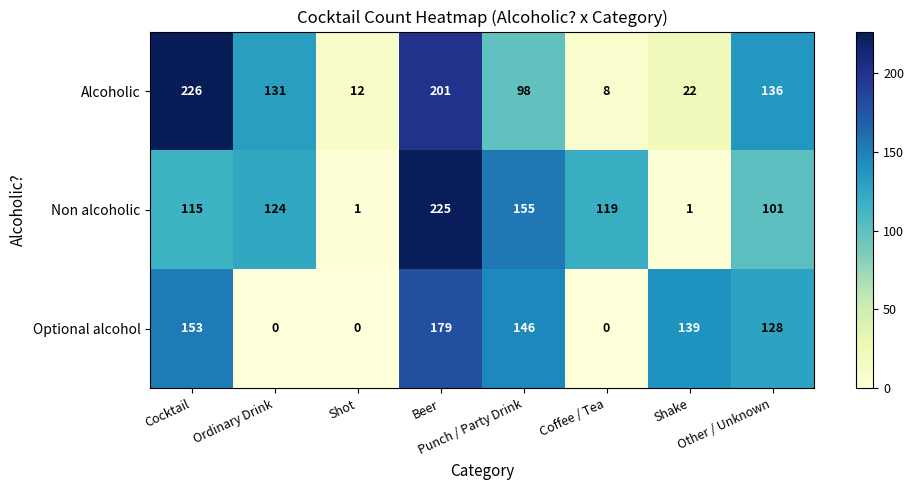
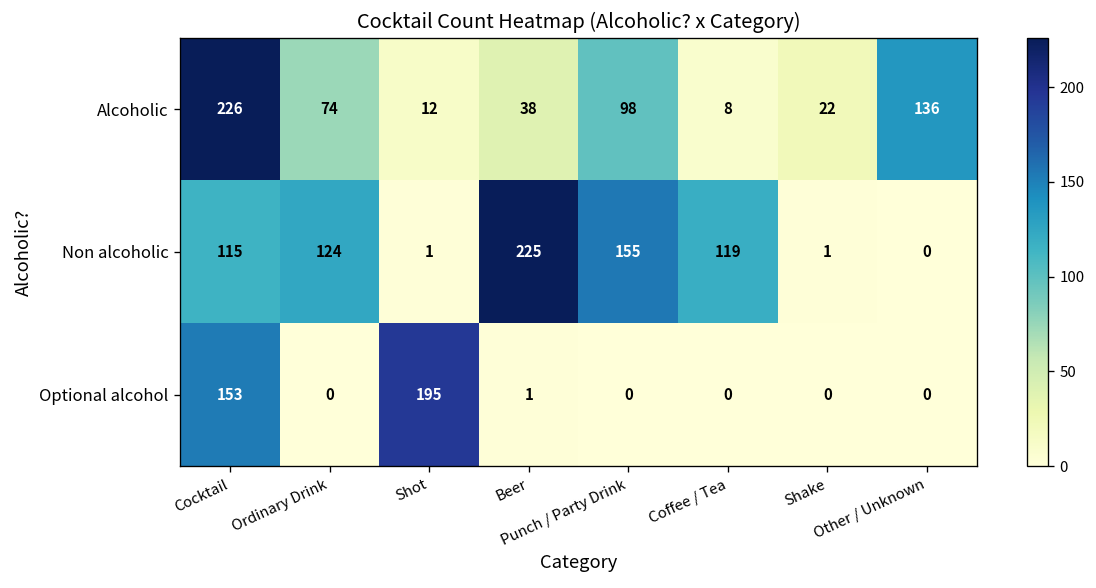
  {
    "Alcoholic": {
      "Cocktail": 226,
-     "Ordinary Drink": 131,
+     "Ordinary Drink": 74,
      "Shot": 12,
-     "Beer": 201,
+     "Beer": 38,
      "Punch / Party Drink": 98,
      "Coffee / Tea": 8,
      "Shake": 22,
      "Other / Unknown": 136
    },
    "Non alcoholic": {
      "Cocktail": 115,
      "Ordinary Drink": 124,
      "Shot": 1,
      "Beer": 225,
      "Punch / Party Drink": 155,
      "Coffee / Tea": 119,
      "Shake": 1,
-     "Other / Unknown": 101
+     "Other / Unknown": 0
    },
    "Optional alcohol": {
      "Cocktail": 153,
      "Ordinary Drink": 0,
-     "Shot": 0,
-     "Beer": 179,
-     "Punch / Party Drink": 146,
+     "Shot": 195,
+     "Beer": 1,
+     "Punch / Party Drink": 0,
      "Coffee / Tea": 0,
-     "Shake": 139,
-     "Other / Unknown": 128
+     "Shake": 0,
+     "Other / Unknown": 0
    }
  }
